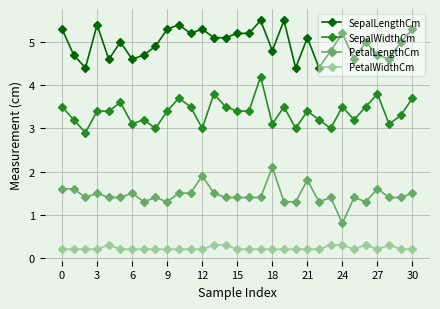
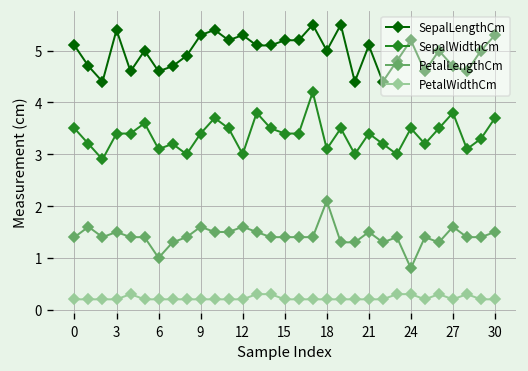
  {
    "SepalLengthCm": {
-     "0": 5.3,
+     "0": 5.1,
      "3": 5.4,
      "6": 4.6,
      "9": 5.3,
      "12": 5.3,
      "15": 5.2,
-     "18": 4.8,
+     "18": 5.0,
      "21": 5.1
    },
    "SepalWidthCm": {
      "0": 3.5,
      "3": 3.4,
      "6": 3.1,
      "9": 3.4,
      "12": 3.0,
      "15": 3.4,
      "18": 3.1,
      "21": 3.4,
      "24": 3.5,
      "27": 3.8,
      "30": 3.7
    },
    "PetalLengthCm": {
-     "0": 1.6,
+     "0": 1.4,
      "3": 1.5,
-     "6": 1.5,
-     "9": 1.3,
-     "12": 1.9,
+     "6": 1.0,
+     "9": 1.6,
+     "12": 1.6,
      "15": 1.4,
      "18": 2.1,
-     "21": 1.8,
+     "21": 1.5,
      "24": 0.8,
      "27": 1.6,
      "30": 1.5
    },
    "PetalWidthCm": {
      "0": 0.2,
      "3": 0.2,
      "6": 0.2,
      "9": 0.2,
      "12": 0.2,
      "15": 0.2,
      "18": 0.2,
      "21": 0.2,
      "24": 0.3,
      "27": 0.2,
      "30": 0.2
    }
  }
